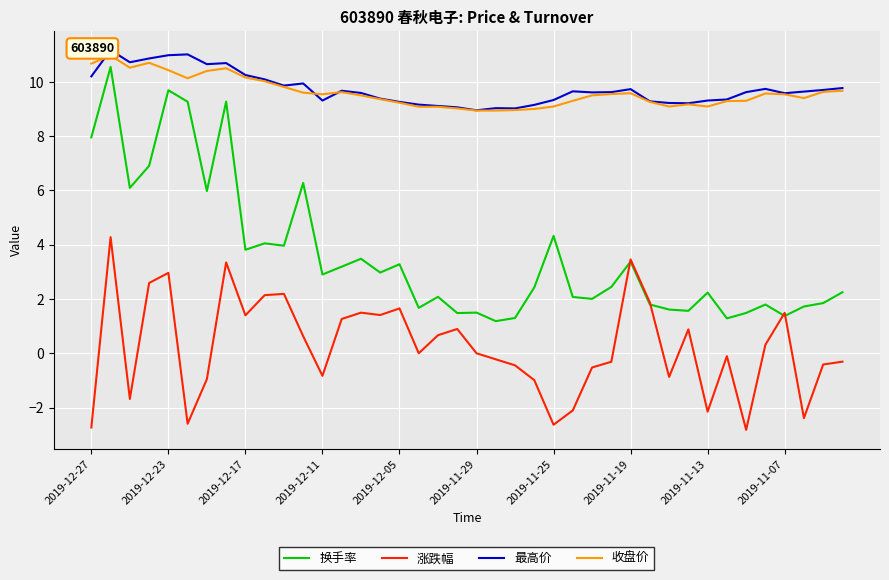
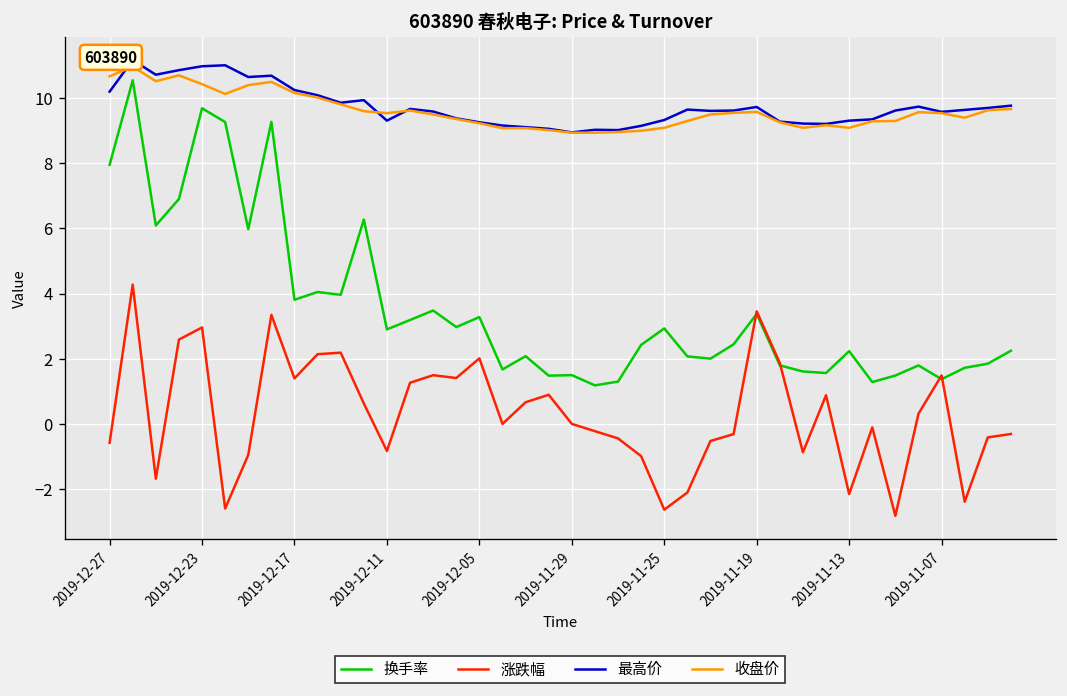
  {
    "换手率": {
      "2019-12-27": 8.0,
      "2019-12-23": 9.7,
      "2019-12-17": 3.8,
      "2019-12-11": 2.9,
      "2019-12-05": 3.3,
      "2019-11-29": 1.5,
-     "2019-11-25": 4.3,
+     "2019-11-25": 2.9,
      "2019-11-13": 2.2,
      "2019-11-07": 1.4
    },
    "涨跌幅": {
-     "2019-12-27": -2.7,
+     "2019-12-27": -0.6,
      "2019-12-23": 3.0,
      "2019-12-17": 1.4,
      "2019-12-11": -0.8,
-     "2019-12-05": 1.7,
+     "2019-12-05": 2.0,
      "2019-11-29": 0.0,
      "2019-11-25": -2.6,
      "2019-11-13": -2.2,
      "2019-11-07": 1.5
    },
    "最高价": {
      "2019-12-27": 10.2,
      "2019-12-23": 11.0,
      "2019-12-11": 9.3,
      "2019-11-25": 9.3,
      "2019-11-19": 9.7,
      "2019-11-13": 9.3
    },
    "收盘价": {
      "2019-12-27": 10.7,
      "2019-12-23": 10.4,
      "2019-12-11": 9.5,
      "2019-11-25": 9.1,
      "2019-11-19": 9.6,
      "2019-11-13": 9.1
    }
  }
